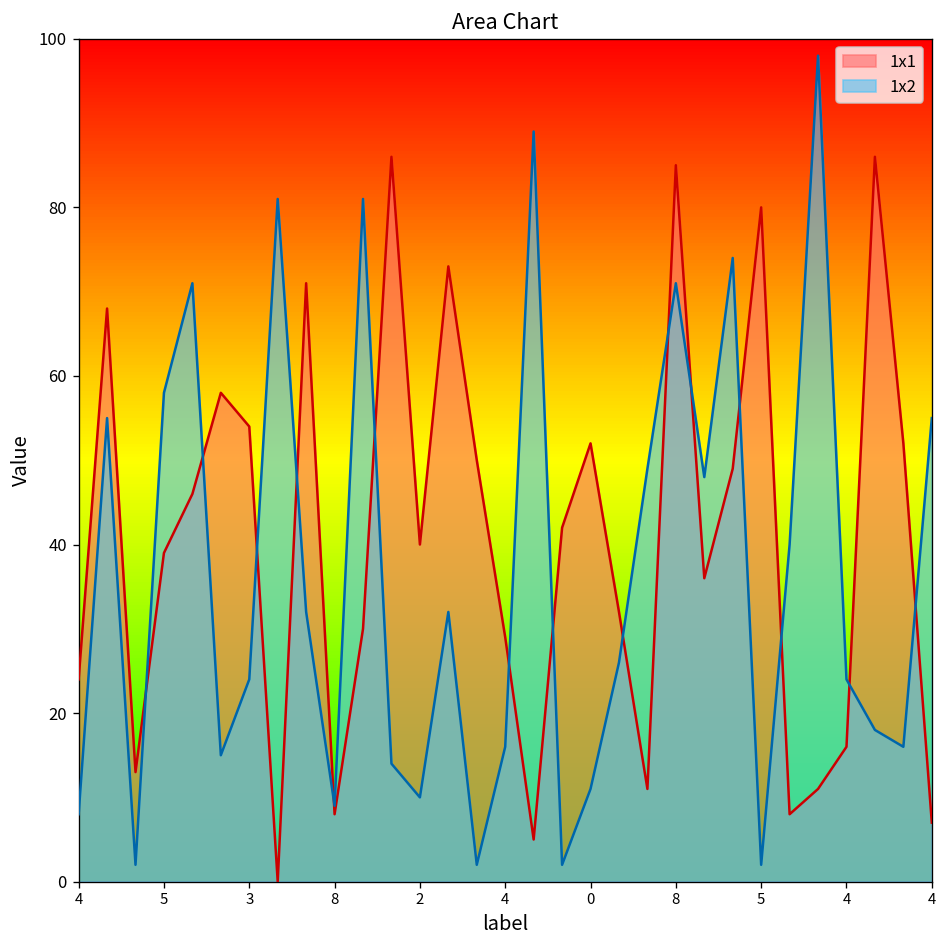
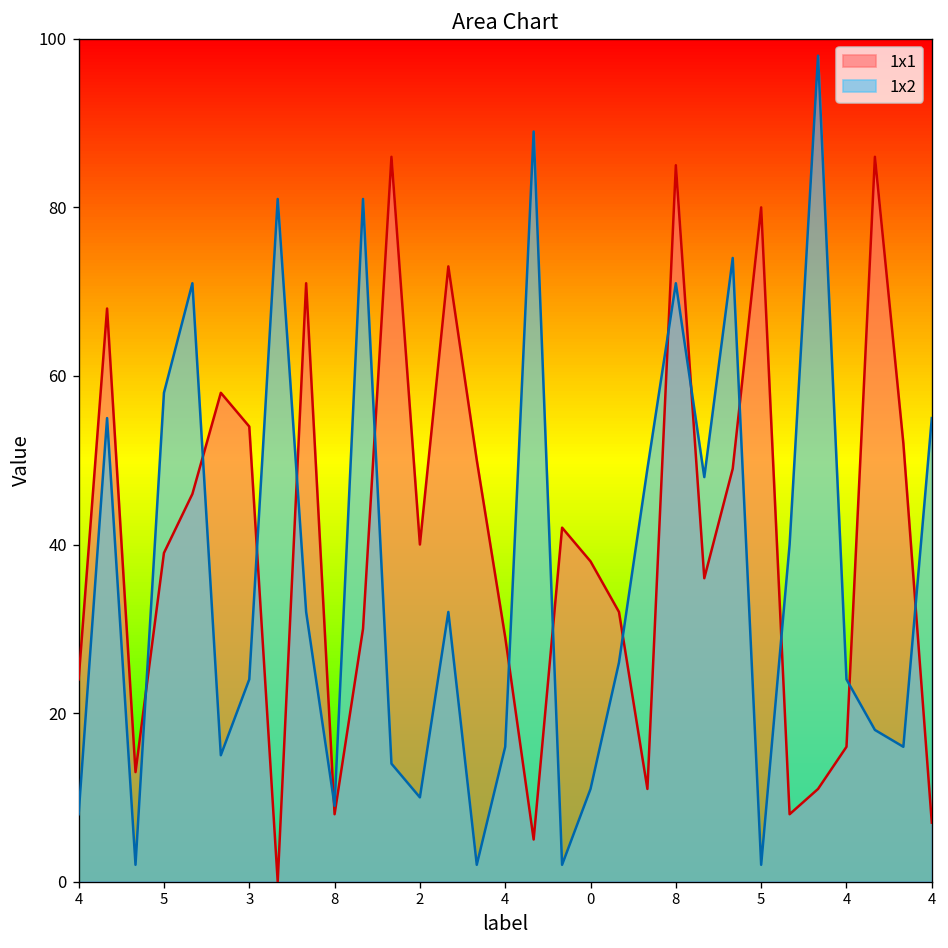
  {
    "1x1": {
      "3": 54,
-     "0": 52
+     "0": 38
    },
    "1x2": {
      "3": 24,
      "0": 11
    }
  }
